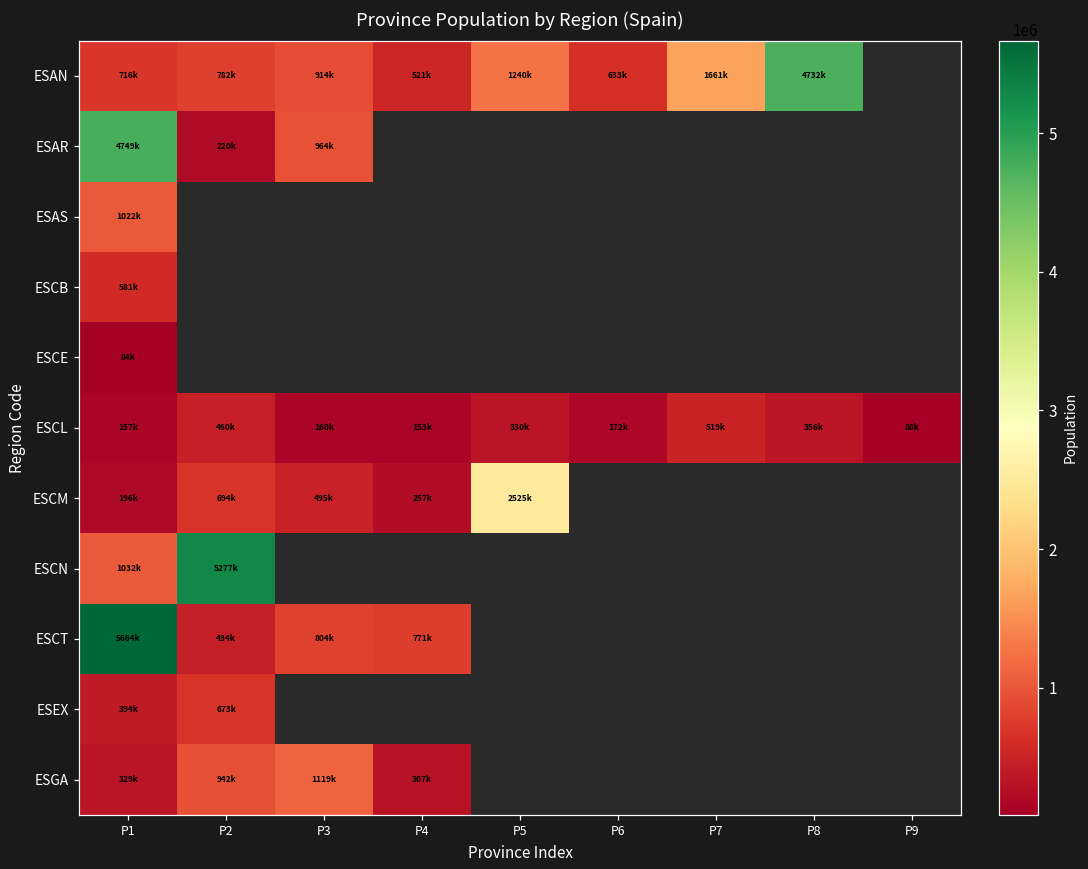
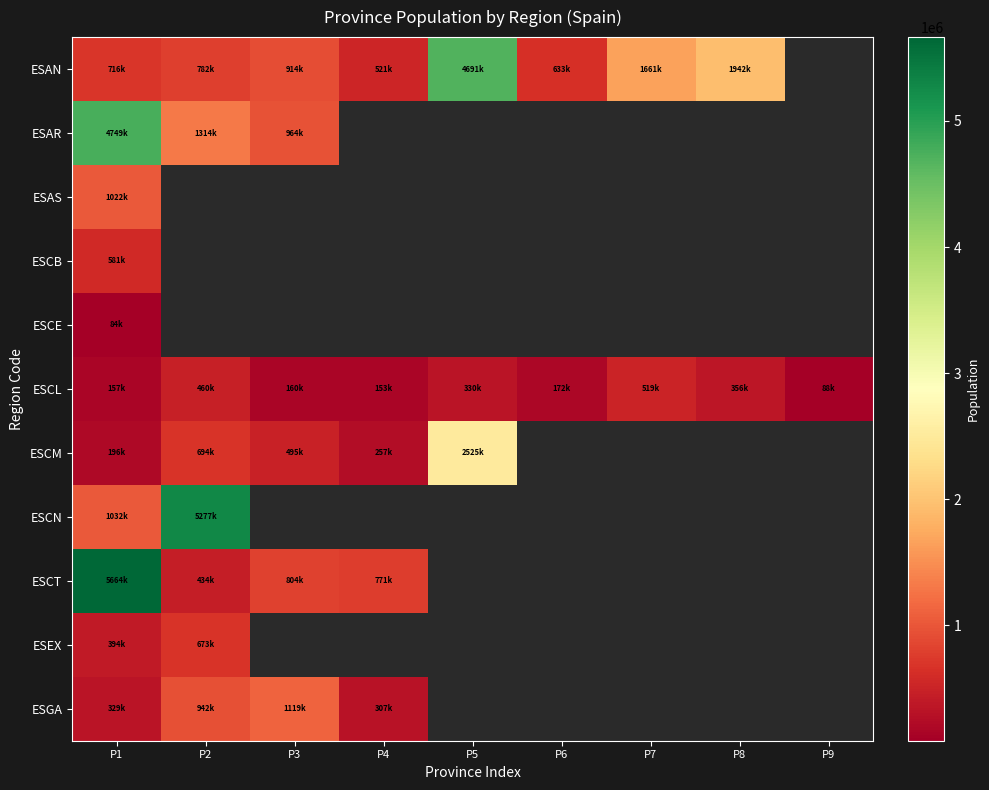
  {
    "ESAN": {
      "P1": "716k",
      "P2": "782k",
      "P3": "914k",
      "P4": "521k",
-     "P5": "1240k",
+     "P5": "4691k",
      "P6": "633k",
      "P7": "1661k",
-     "P8": "4732k"
+     "P8": "1942k"
    },
    "ESAR": {
      "P1": "4749k",
-     "P2": "220k",
+     "P2": "1314k",
      "P3": "964k"
    },
    "ESAS": {
      "P1": "1022k"
    },
    "ESCB": {
      "P1": "581k"
    },
    "ESCE": {
      "P1": "84k"
    },
    "ESCL": {
      "P1": "157k",
      "P2": "460k",
      "P3": "160k",
      "P4": "153k",
      "P5": "330k",
      "P6": "172k",
      "P7": "519k",
      "P8": "356k",
      "P9": "88k"
    },
    "ESCM": {
      "P1": "196k",
      "P2": "694k",
      "P3": "495k",
      "P4": "257k",
      "P5": "2525k"
    },
    "ESCN": {
      "P1": "1032k",
      "P2": "5277k"
    },
    "ESCT": {
      "P1": "5664k",
      "P2": "434k",
      "P3": "804k",
      "P4": "771k"
    },
    "ESEX": {
      "P1": "394k",
      "P2": "673k"
    },
    "ESGA": {
      "P1": "329k",
      "P2": "942k",
      "P3": "1119k",
      "P4": "307k"
    }
  }
